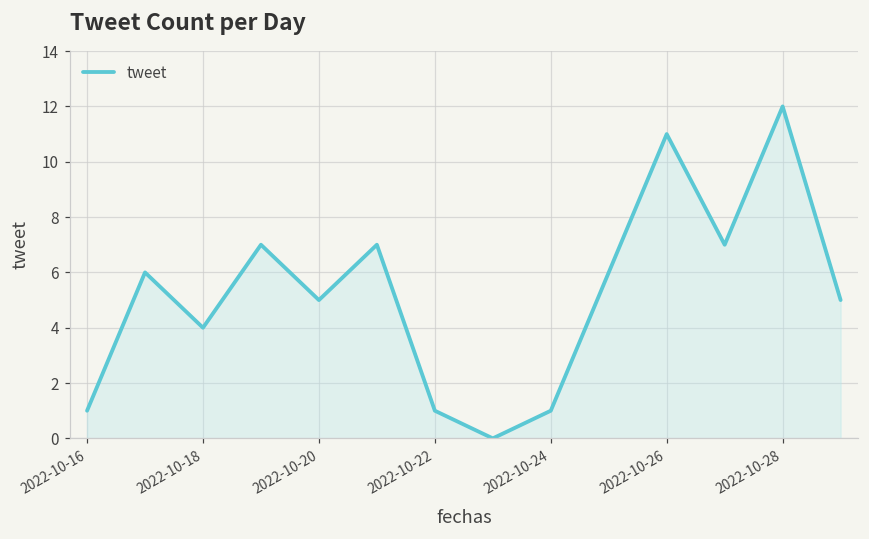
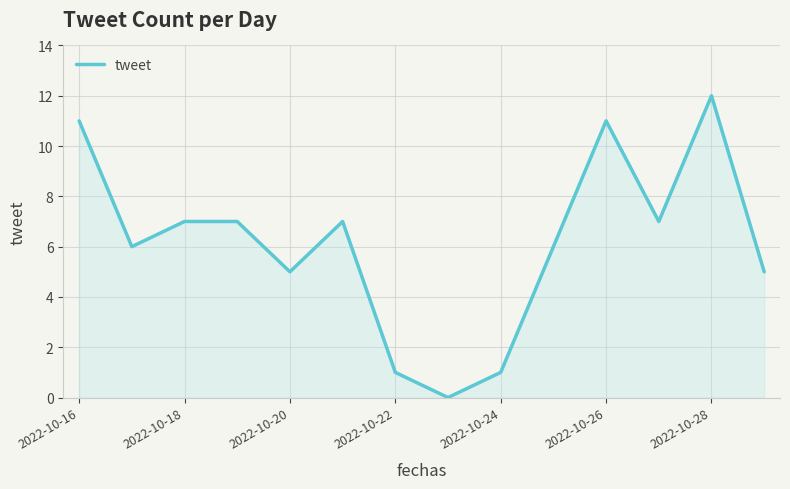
  {
-   "2022-10-16": 1,
-   "2022-10-18": 4,
+   "2022-10-16": 11,
+   "2022-10-18": 7,
    "2022-10-20": 5,
    "2022-10-22": 1,
    "2022-10-24": 1,
    "2022-10-26": 11,
    "2022-10-28": 12
  }
